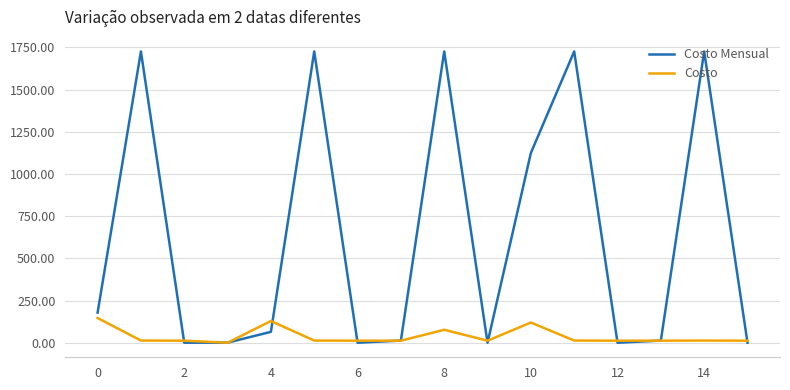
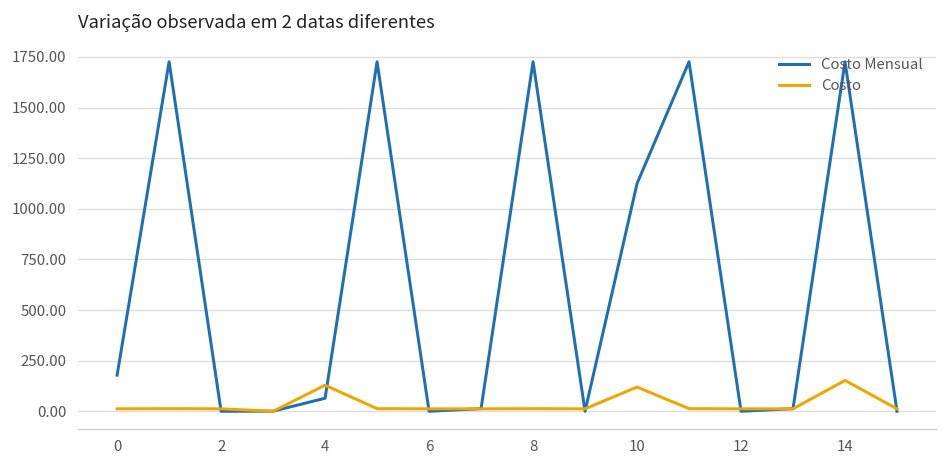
  {
    "Costo Mensual": {
      "0": 180,
      "4": 60,
      "8": 1730,
      "10": 1120,
      "14": 1730
    },
    "Costo": {
-     "0": 150,
+     "0": 10,
      "4": 130,
-     "8": 80,
+     "8": 10,
      "10": 120,
-     "14": 10
+     "14": 150
    }
  }
